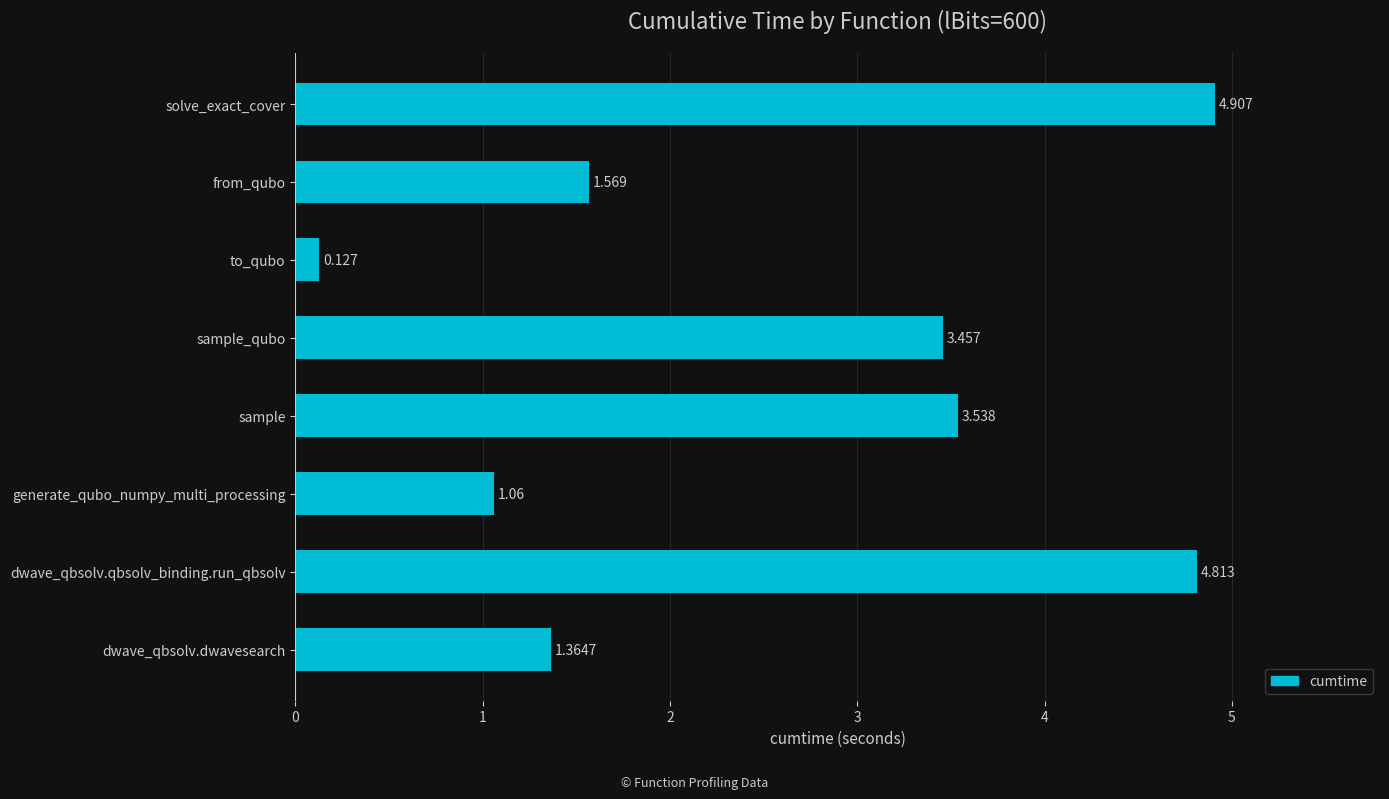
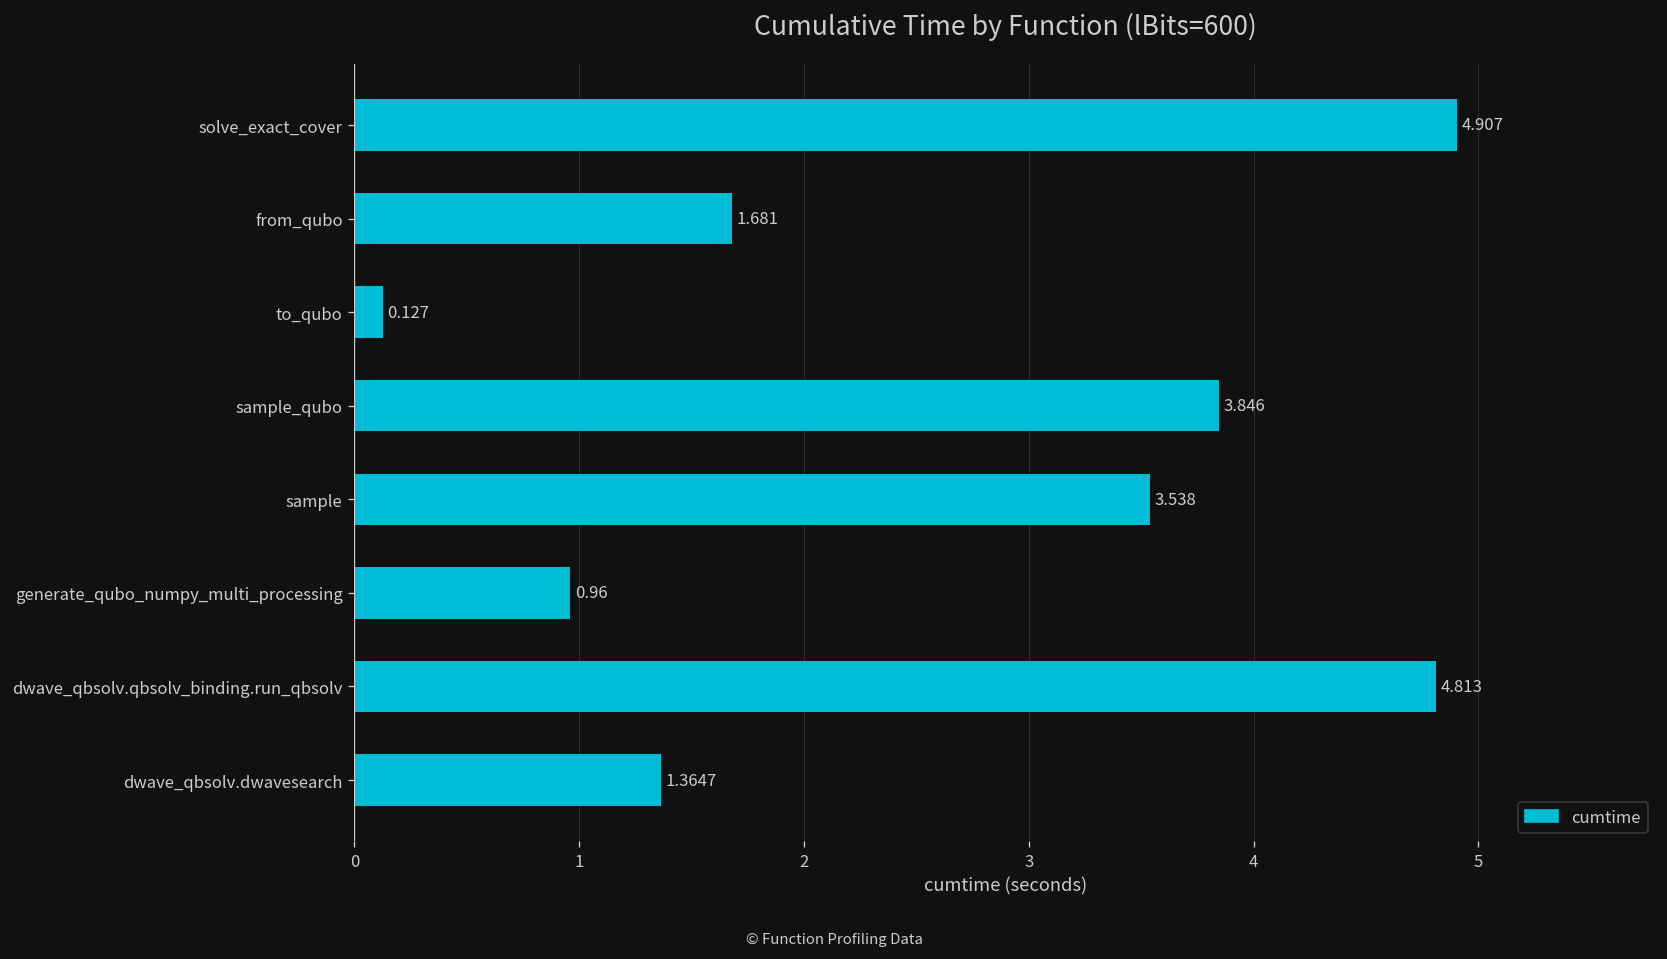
  {
    "solve_exact_cover": 4.907,
-   "from_qubo": 1.569,
+   "from_qubo": 1.681,
    "to_qubo": 0.127,
-   "sample_qubo": 3.457,
+   "sample_qubo": 3.846,
    "sample": 3.538,
-   "generate_qubo_numpy_multi_processing": 1.06,
+   "generate_qubo_numpy_multi_processing": 0.96,
    "dwave_qbsolv.qbsolv_binding.run_qbsolv": 4.813,
    "dwave_qbsolv.dwavesearch": 1.3647
  }
